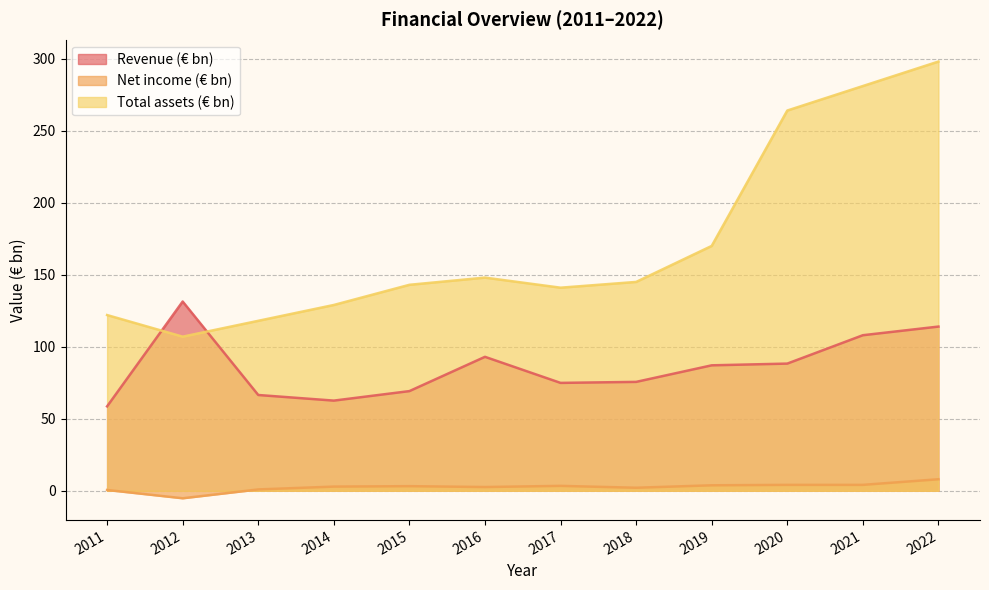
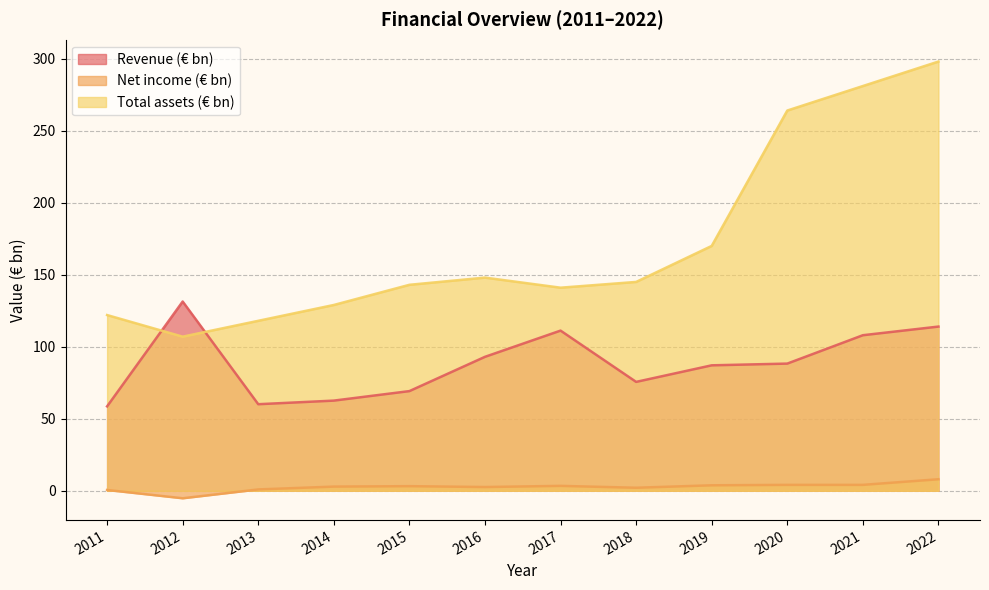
  {
    "Revenue (€ bn)": {
      "2011": 59,
      "2012": 131,
-     "2013": 67,
+     "2013": 60,
      "2014": 63,
      "2015": 69,
      "2016": 93,
-     "2017": 75,
+     "2017": 111,
      "2018": 76,
      "2019": 87,
      "2020": 88,
      "2021": 108,
      "2022": 114
    }
  }
